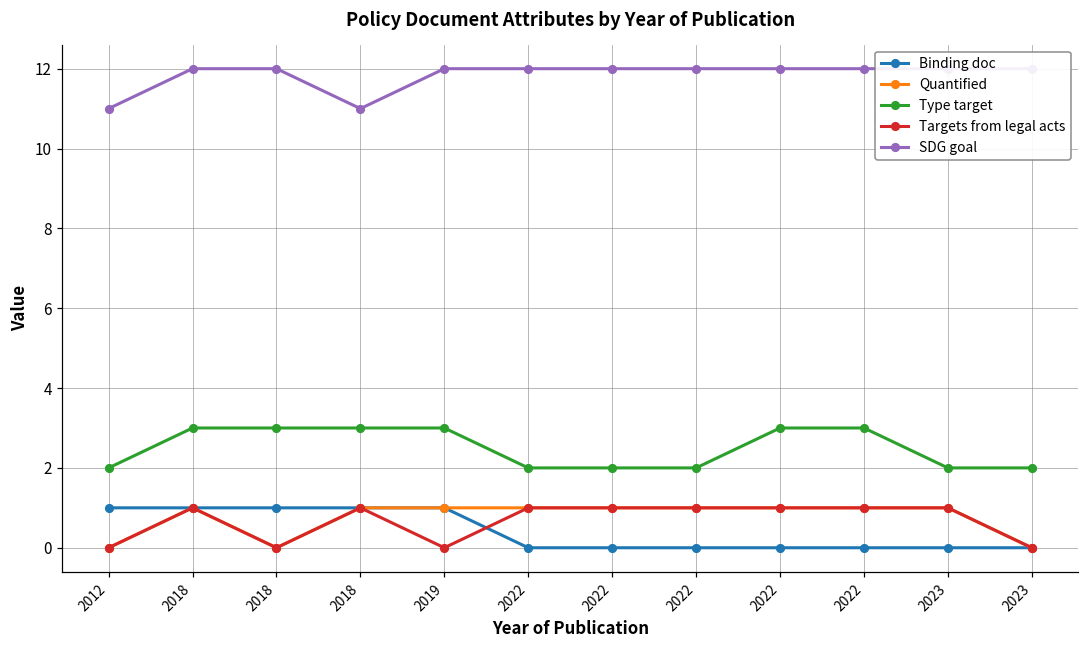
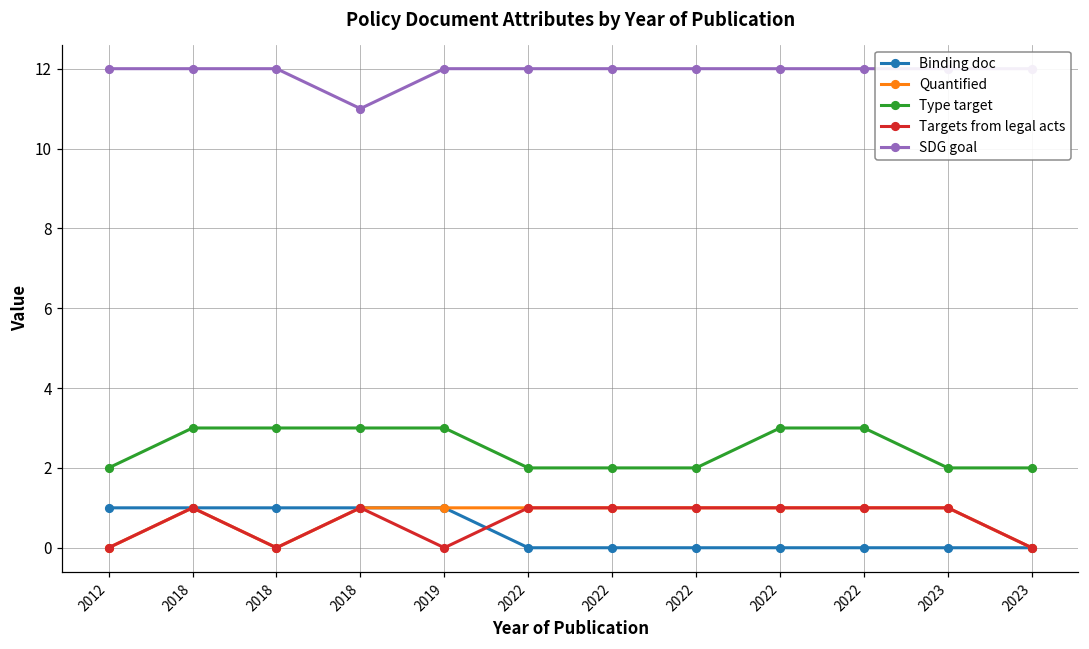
  {
    "Binding doc": {
      "2012": 1
    },
    "Type target": {
      "2012": 2,
      "2019": 3
    },
    "Targets from legal acts": {
      "2019": 0
    },
    "SDG goal": {
-     "2012": 11,
+     "2012": 12,
      "2019": 12
    }
  }
